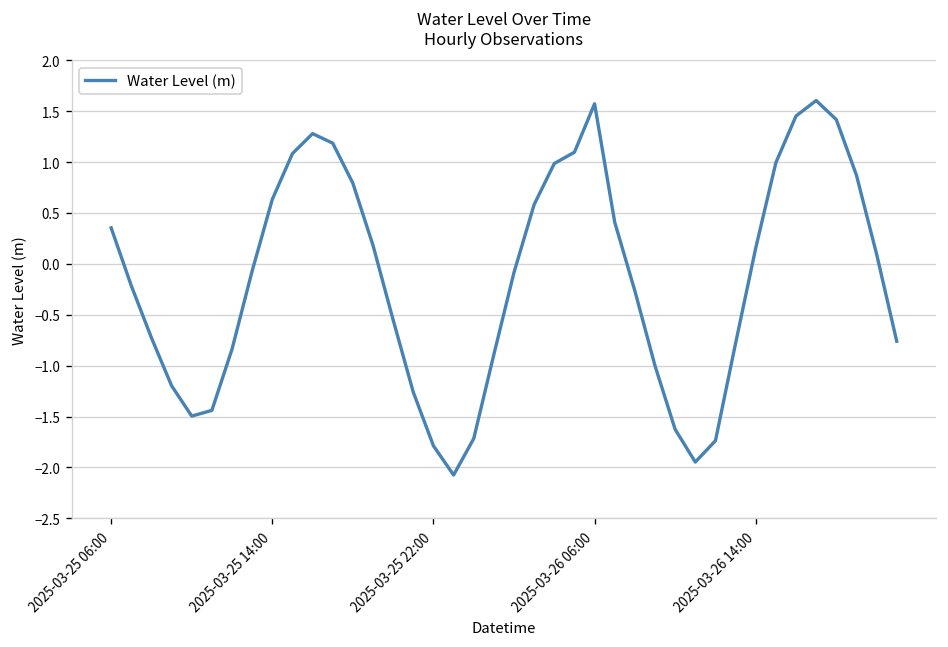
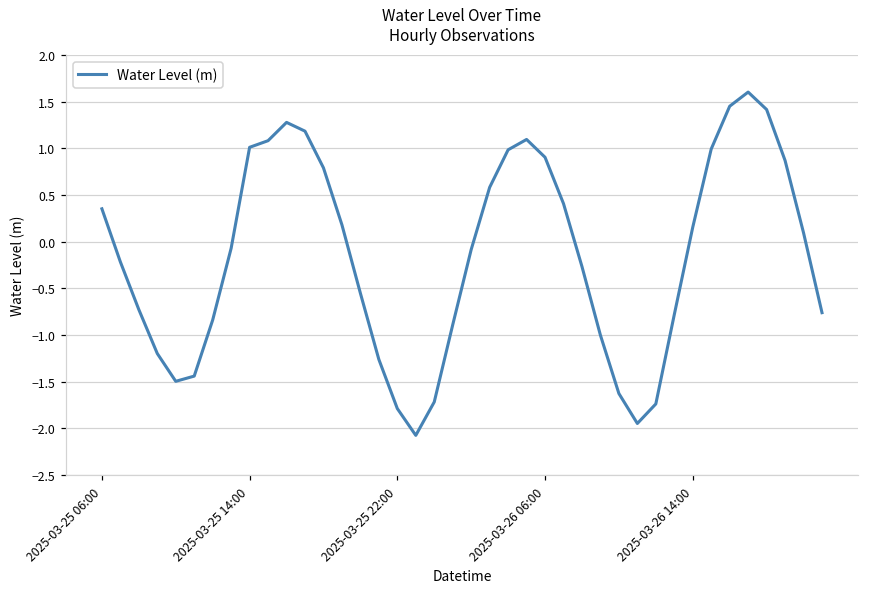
  {
    "2025-03-25 06:00": 0.4,
-   "2025-03-25 14:00": 0.6,
+   "2025-03-25 14:00": 1.0,
    "2025-03-25 22:00": -1.8,
-   "2025-03-26 06:00": 1.6,
+   "2025-03-26 06:00": 0.9,
    "2025-03-26 14:00": 0.2
  }
